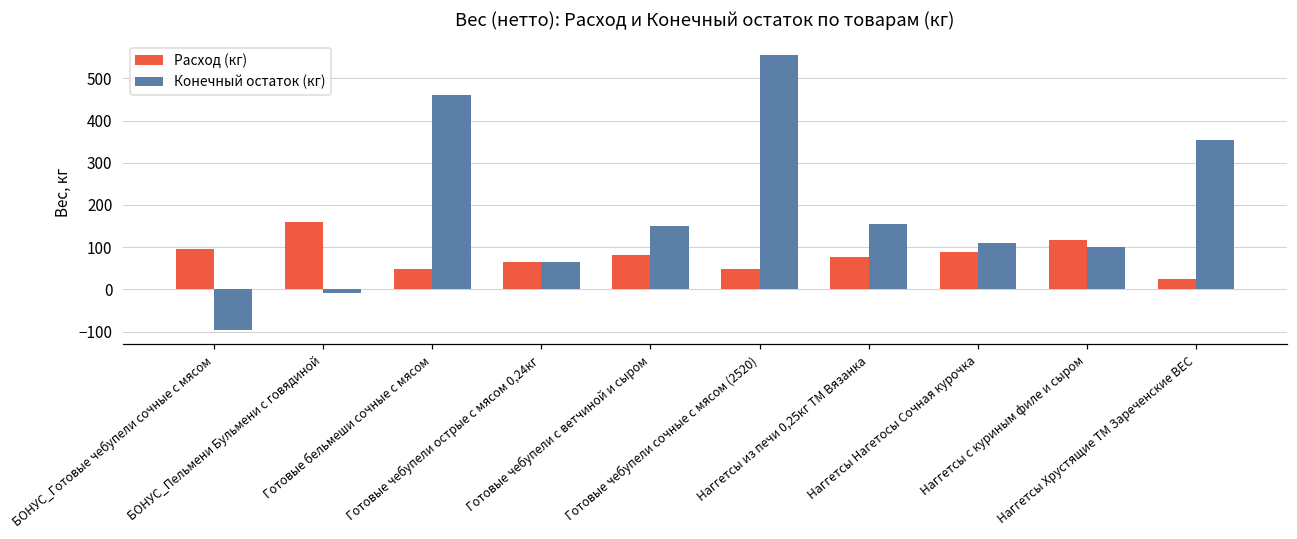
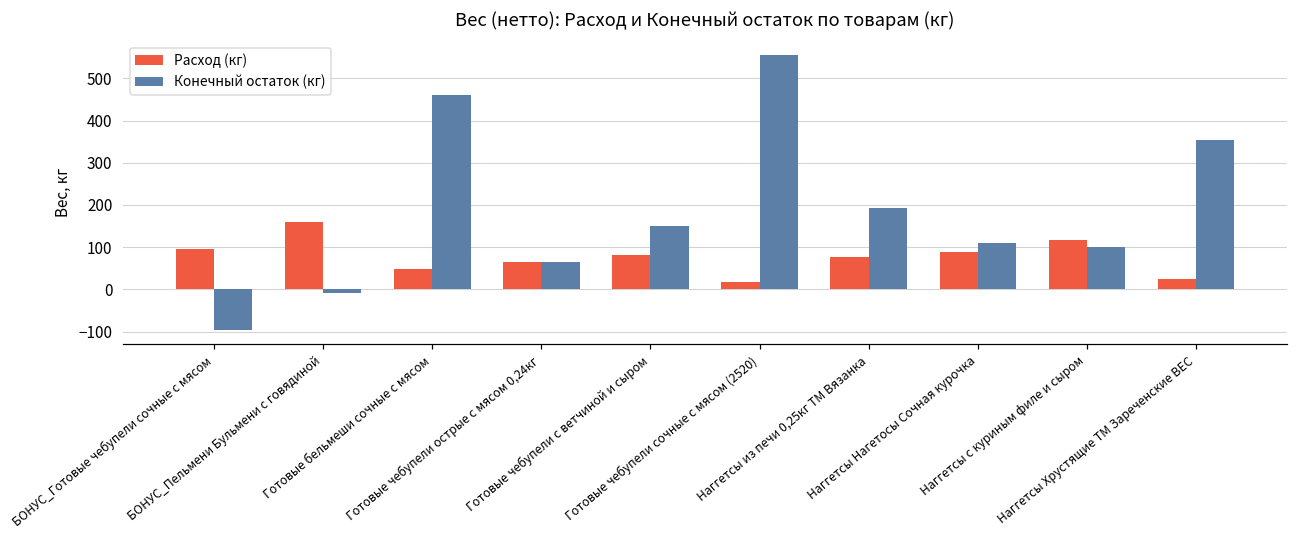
  {
    "Расход (кг)": {
      "БОНУС_Готовые чебупели сочные с мясом": 100,
      "БОНУС_Пельмени Бульмени с говядиной": 160,
      "Готовые бельмеши сочные с мясом": 50,
      "Готовые чебупели острые с мясом 0,24кг": 60,
      "Готовые чебупели с ветчиной и сыром": 80,
-     "Готовые чебупели сочные с мясом (2520)": 50,
+     "Готовые чебупели сочные с мясом (2520)": 20,
      "Наггетсы из печи 0,25кг ТМ Вязанка": 80,
      "Наггетсы Нагетосы Сочная курочка": 90,
      "Наггетсы с куриным филе и сыром": 120,
      "Наггетсы Хрустящие ТМ Зареченские ВЕС": 20
    },
    "Конечный остаток (кг)": {
      "БОНУС_Готовые чебупели сочные с мясом": -100,
      "БОНУС_Пельмени Бульмени с говядиной": -10,
      "Готовые бельмеши сочные с мясом": 460,
      "Готовые чебупели острые с мясом 0,24кг": 70,
      "Готовые чебупели с ветчиной и сыром": 150,
      "Готовые чебупели сочные с мясом (2520)": 560,
-     "Наггетсы из печи 0,25кг ТМ Вязанка": 150,
+     "Наггетсы из печи 0,25кг ТМ Вязанка": 190,
      "Наггетсы Нагетосы Сочная курочка": 110,
      "Наггетсы с куриным филе и сыром": 100,
      "Наггетсы Хрустящие ТМ Зареченские ВЕС": 350
    }
  }
